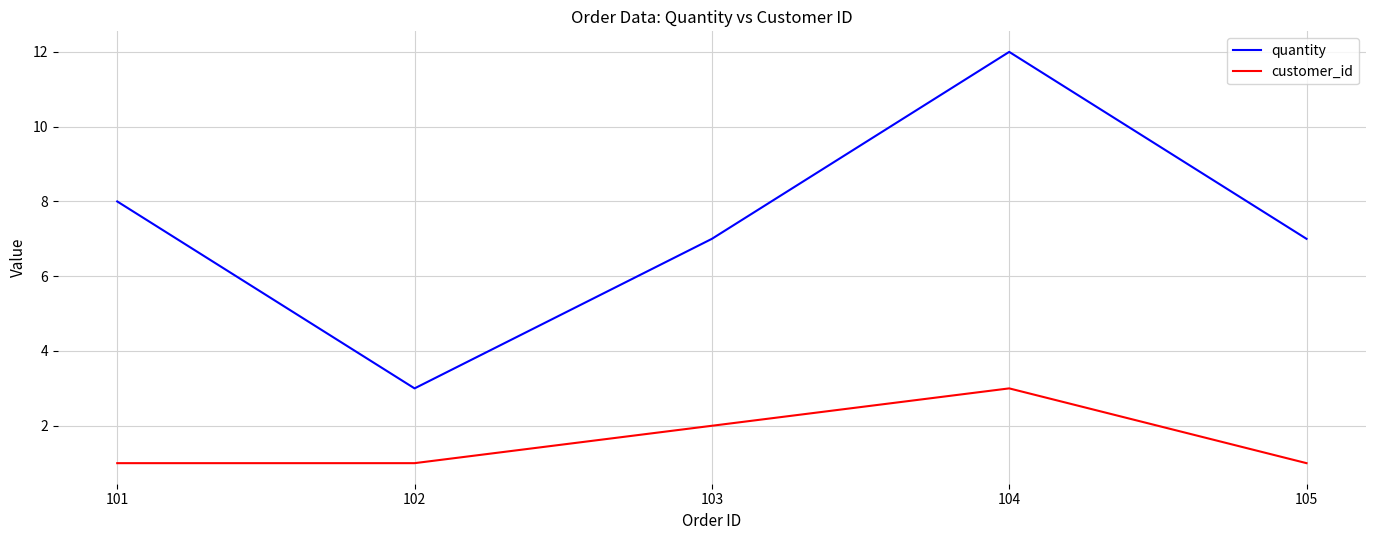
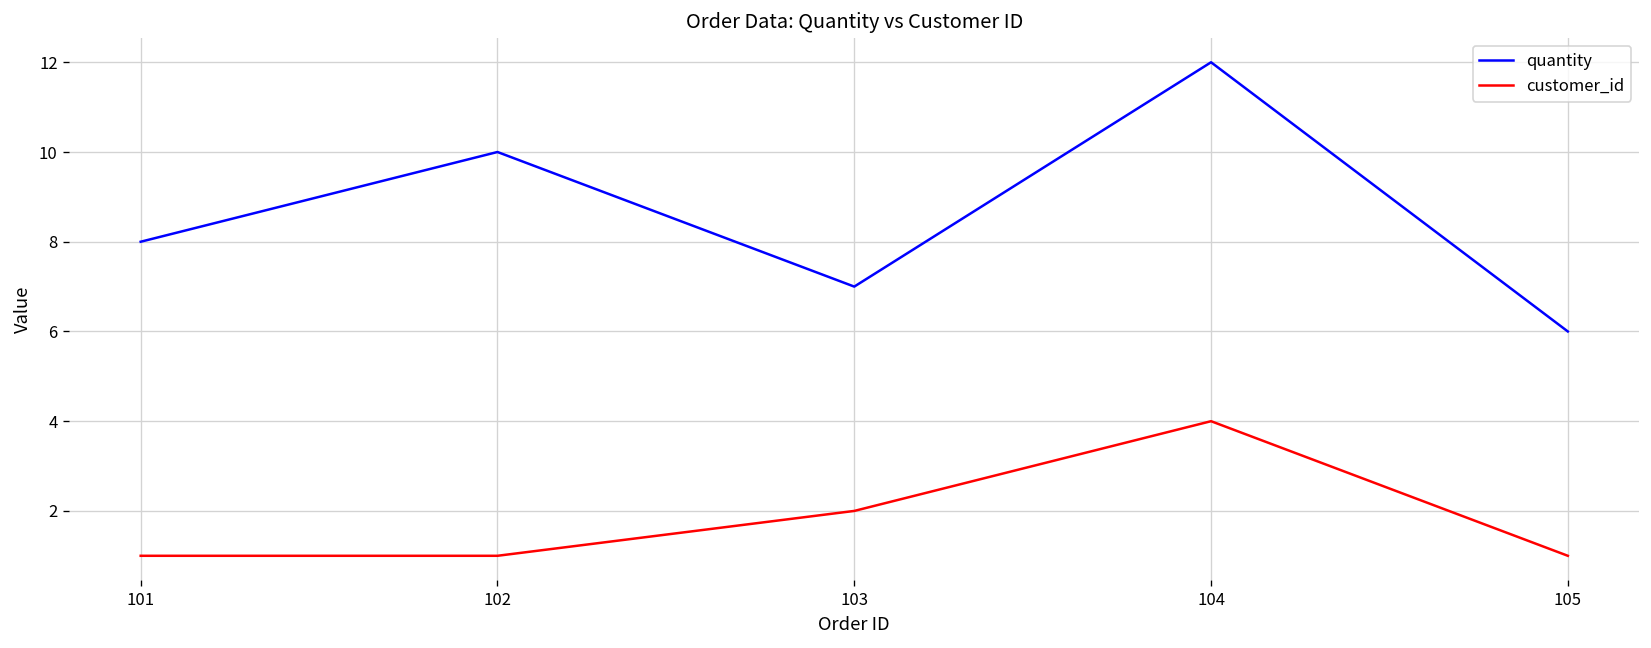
  {
    "quantity": {
      "101": 8,
-     "102": 3,
+     "102": 10,
      "103": 7,
      "104": 12,
-     "105": 7
+     "105": 6
    },
    "customer_id": {
      "101": 1,
      "102": 1,
      "103": 2,
-     "104": 3,
+     "104": 4,
      "105": 1
    }
  }
